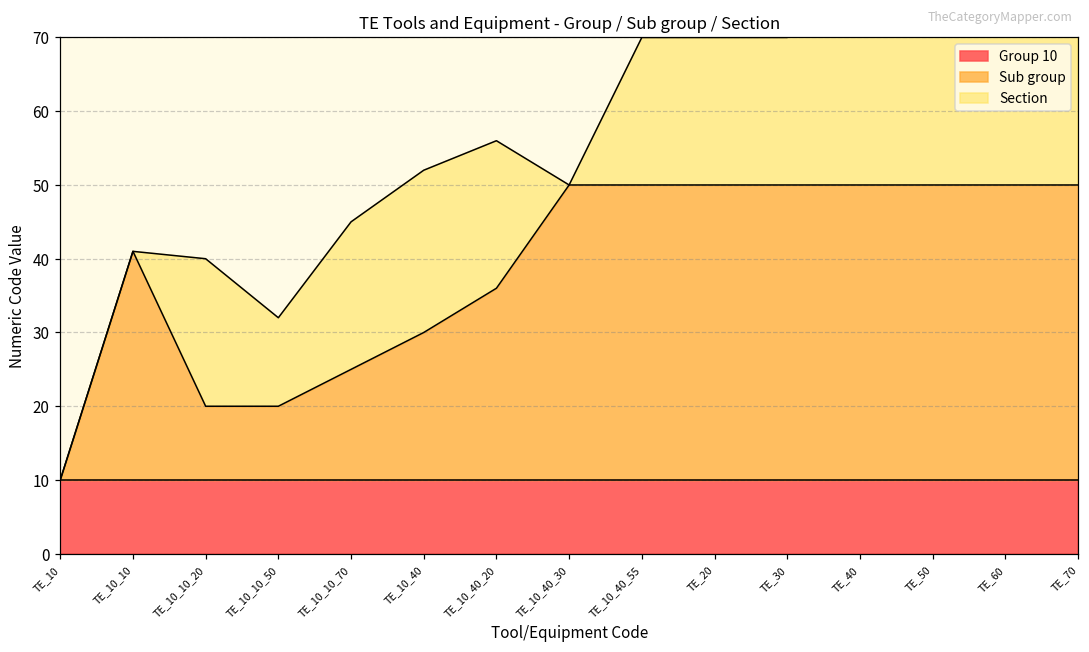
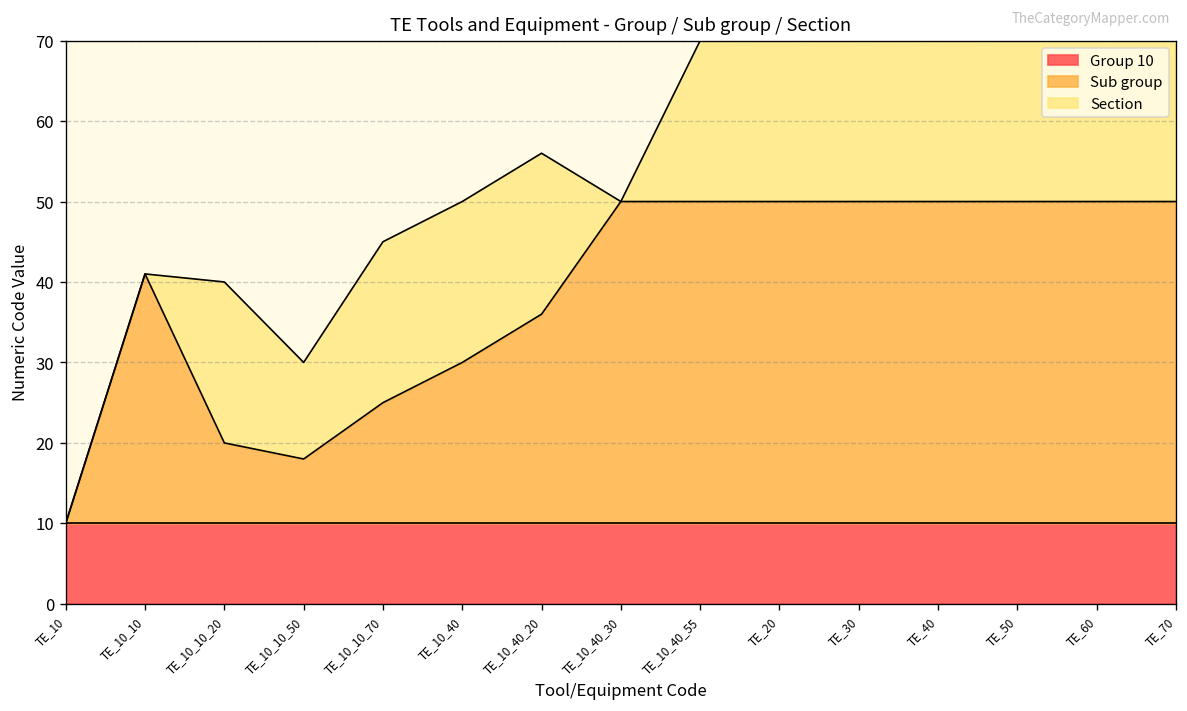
  {
    "Group 10": {
      "TE_10_10": 10,
      "TE_10_10_20": 10,
      "TE_10_10_50": 10,
      "TE_10_10_70": 10,
      "TE_10_40": 10,
      "TE_10_40_20": 10,
      "TE_10_40_30": 10,
      "TE_10_40_55": 10,
      "TE_20": 10,
      "TE_30": 10,
      "TE_40": 10,
      "TE_50": 10,
      "TE_60": 10,
      "TE_70": 10
    },
    "Sub group": {
-     "TE_10_10_50": 20
+     "TE_10_10_50": 18
    },
    "Section": {
      "TE_10_10_50": 12,
-     "TE_10_40": 22
+     "TE_10_40": 20
    }
  }
